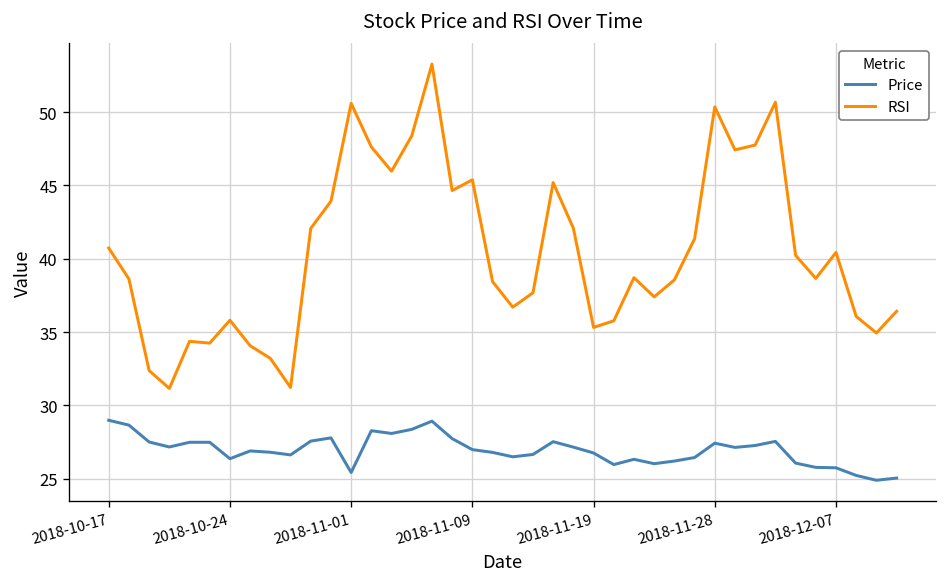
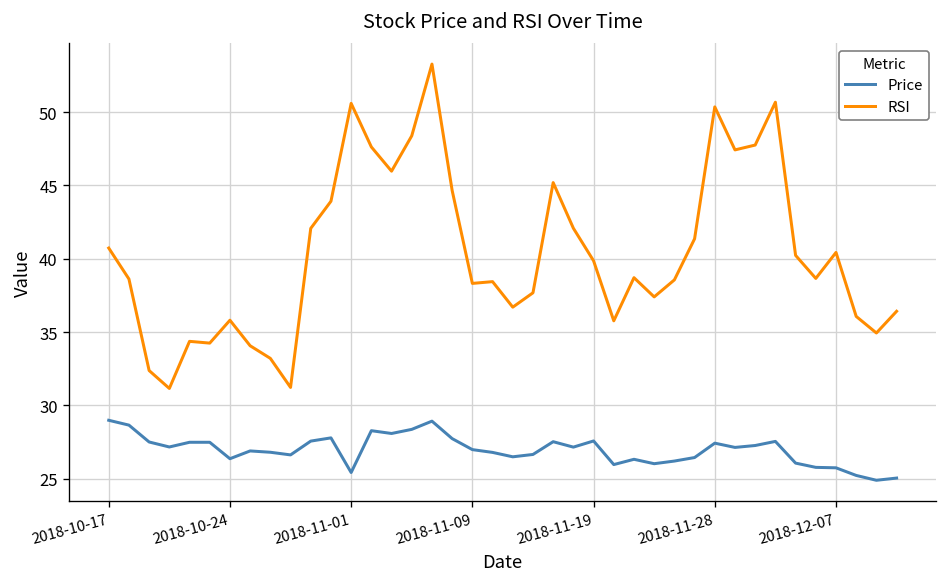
  {
    "Price": {
      "2018-10-24": 26.4,
      "2018-11-01": 25.4,
      "2018-11-09": 27.0,
-     "2018-11-19": 26.8,
+     "2018-11-19": 27.6,
      "2018-11-28": 27.4,
      "2018-12-07": 25.8
    },
    "RSI": {
      "2018-10-24": 35.8,
      "2018-11-01": 50.6,
-     "2018-11-09": 45.4,
-     "2018-11-19": 35.3,
+     "2018-11-09": 38.3,
+     "2018-11-19": 39.9,
      "2018-11-28": 50.4,
      "2018-12-07": 40.4
    }
  }
